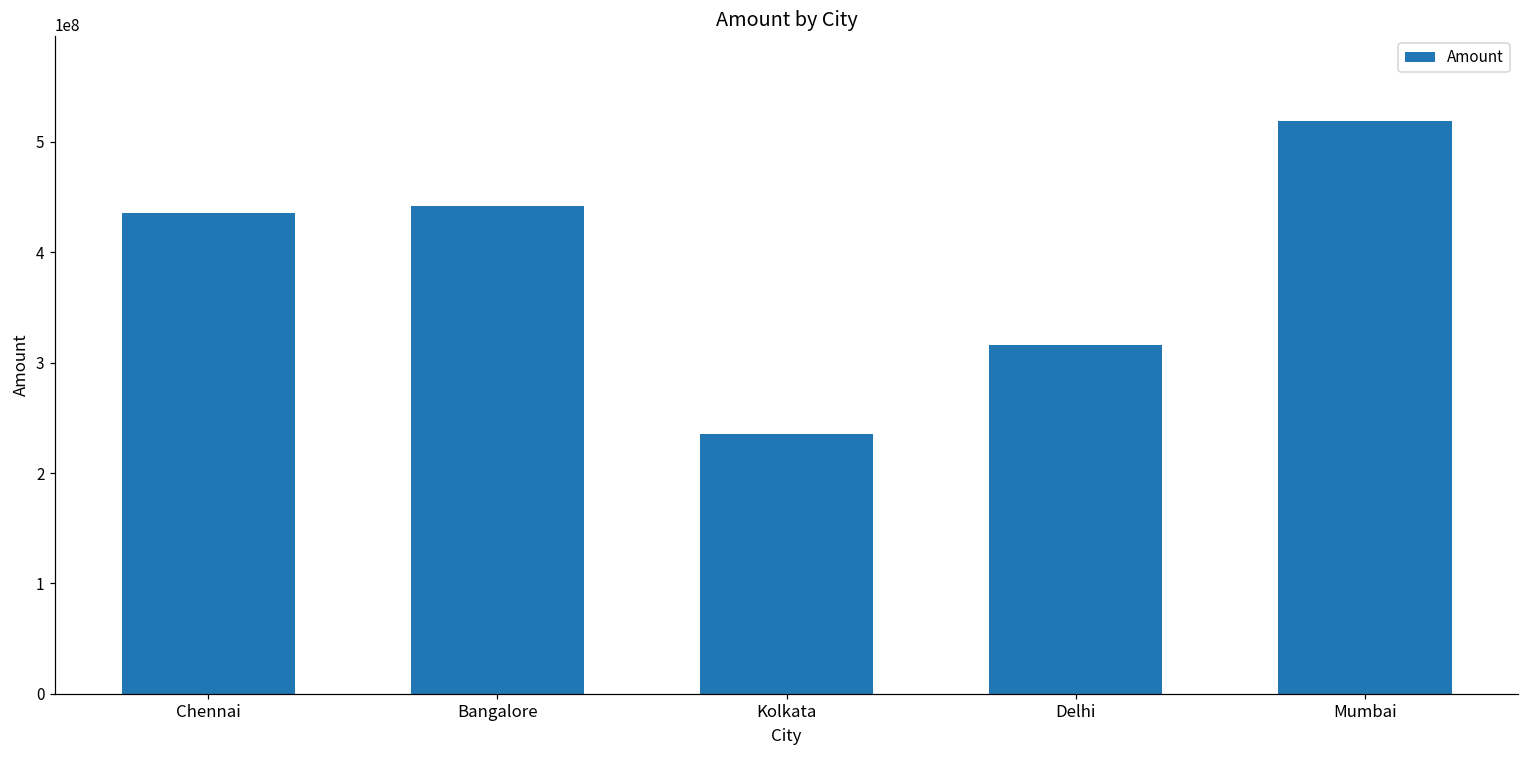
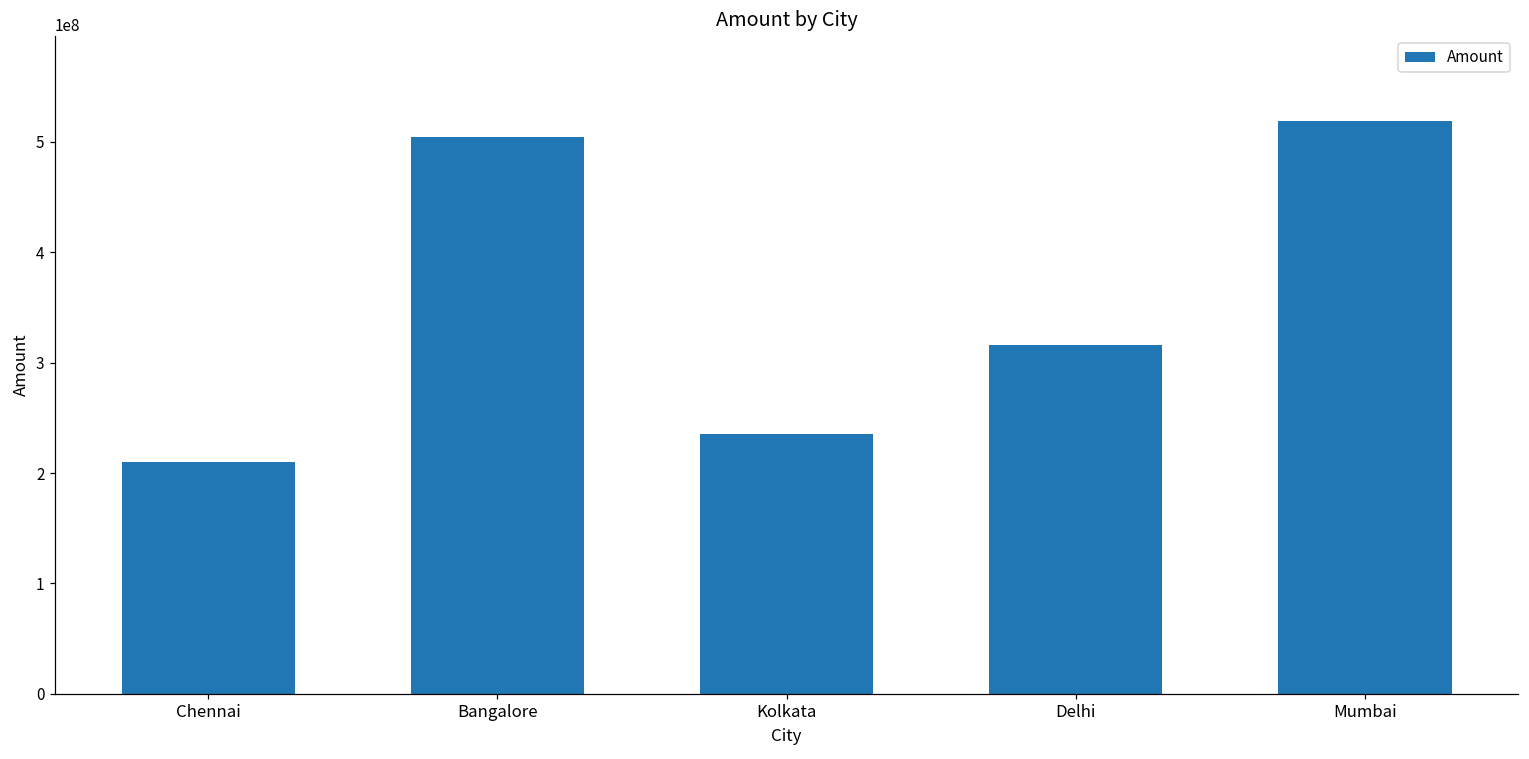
  {
-   "Chennai": 435000000,
-   "Bangalore": 442000000,
+   "Chennai": 210000000,
+   "Bangalore": 504000000,
    "Kolkata": 235000000,
    "Delhi": 316000000,
    "Mumbai": 519000000
  }
